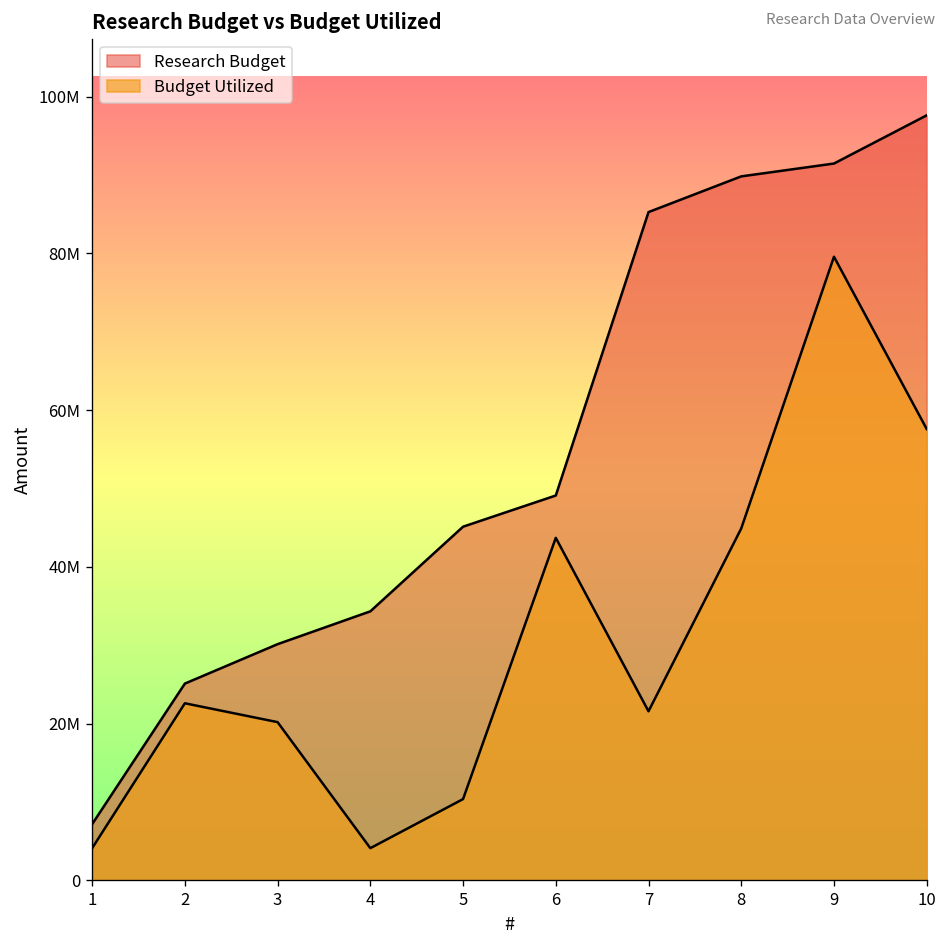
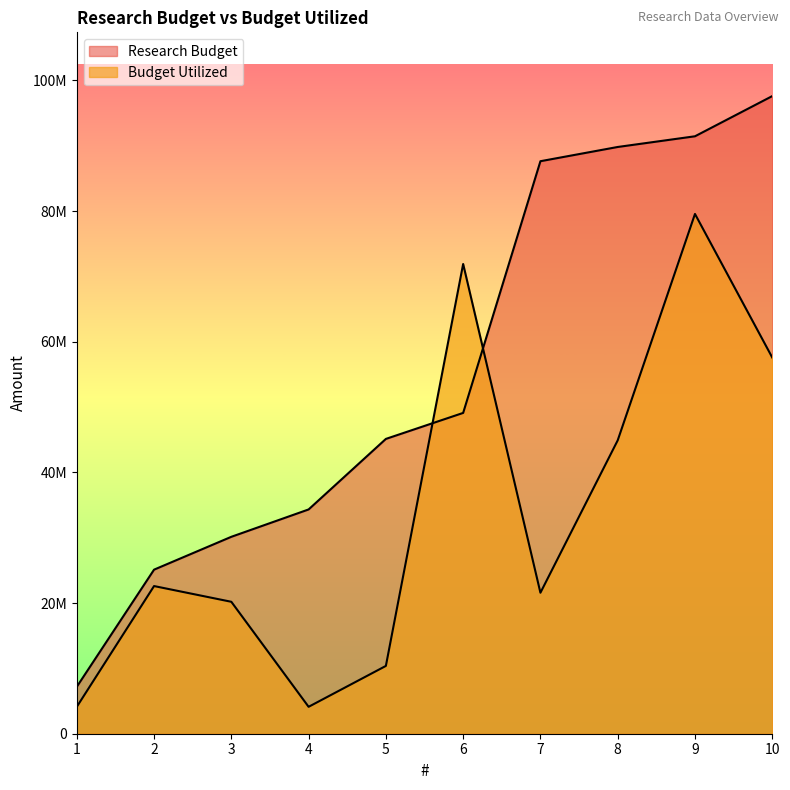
  {
    "Research Budget": {
      "1": 7000000,
      "2": 25000000,
      "3": 30000000,
      "4": 34000000,
      "5": 45000000,
      "6": 49000000,
-     "7": 85000000,
+     "7": 88000000,
      "8": 90000000,
      "9": 91000000,
      "10": 98000000
    },
    "Budget Utilized": {
      "1": 4000000,
      "2": 23000000,
      "3": 20000000,
      "4": 4000000,
      "5": 10000000,
-     "6": 44000000,
+     "6": 72000000,
      "7": 22000000,
      "8": 45000000,
      "9": 80000000,
      "10": 58000000
    }
  }
